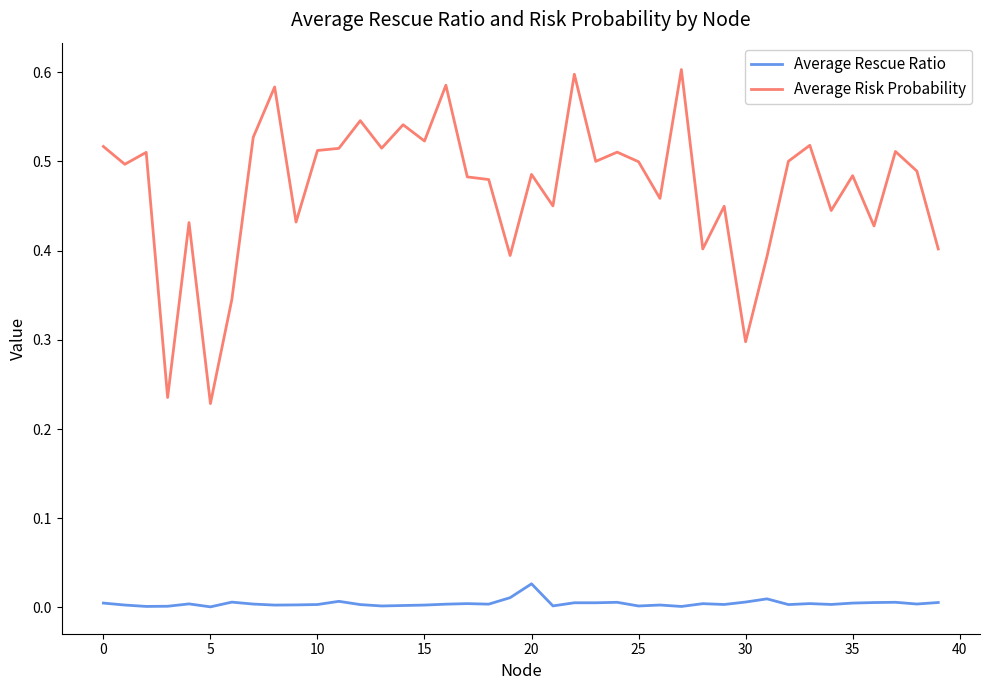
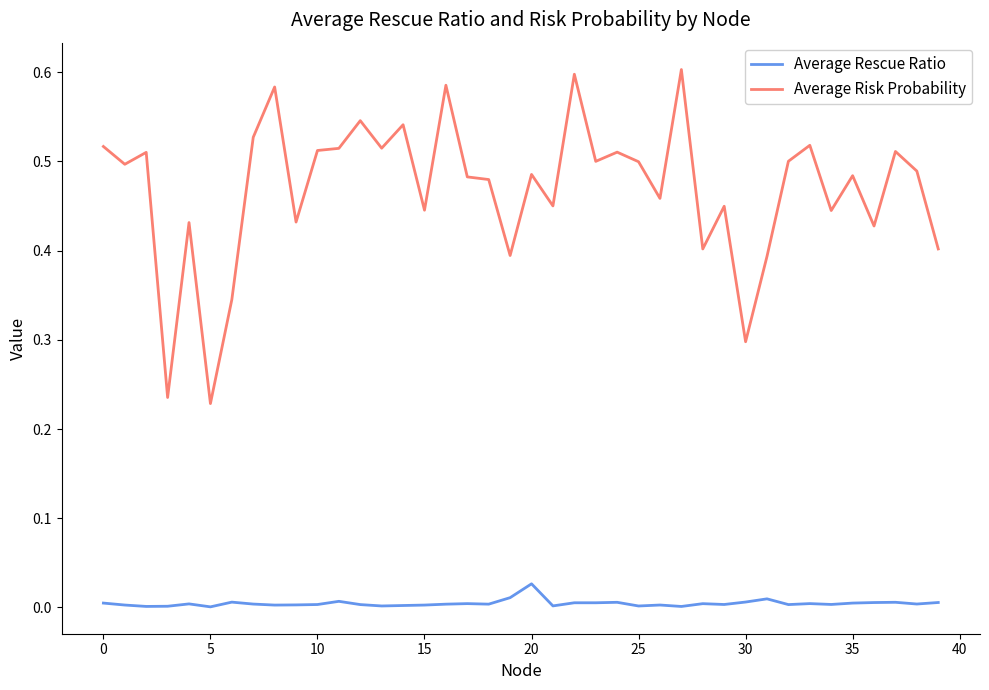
  {
    "Average Rescue Ratio": {
      "0": 0.00,
      "5": 0.00,
      "10": 0.00,
      "15": 0.00,
      "20": 0.03,
      "25": 0.00,
      "30": 0.01,
      "35": 0.00
    },
    "Average Risk Probability": {
      "0": 0.52,
      "5": 0.23,
      "10": 0.51,
-     "15": 0.52,
+     "15": 0.45,
      "20": 0.49,
      "25": 0.50,
      "30": 0.30,
      "35": 0.48
    }
  }
